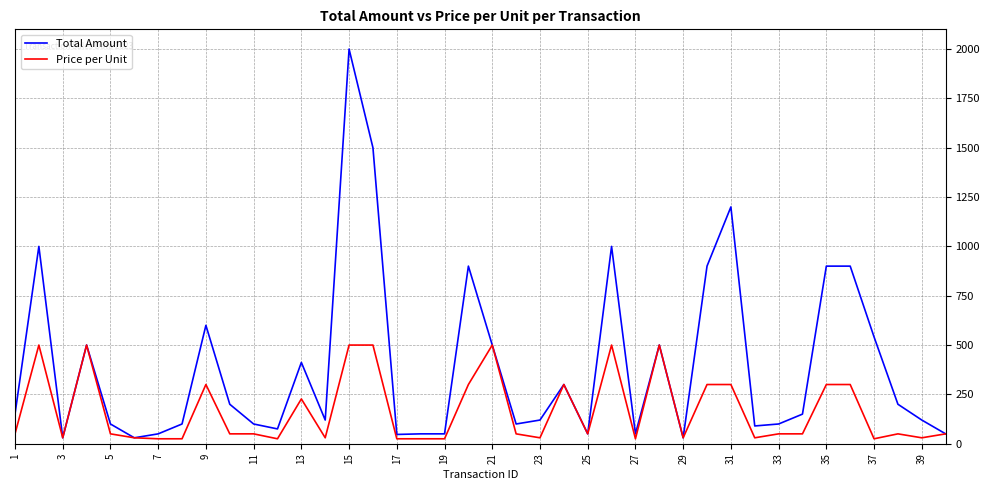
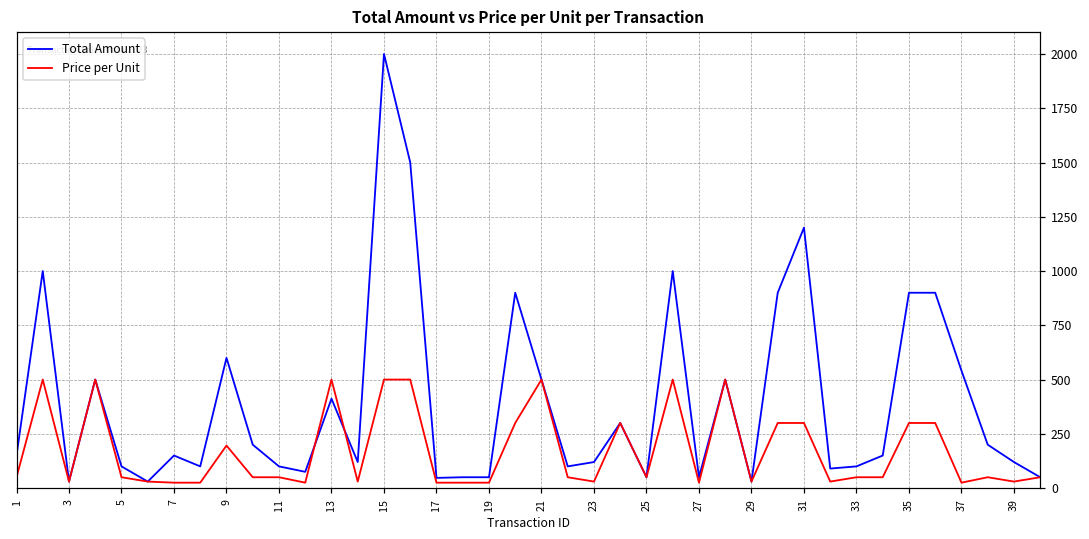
  {
    "Total Amount": {
      "1": 150,
      "5": 100,
-     "7": 50,
+     "7": 150,
      "9": 600,
      "11": 100,
      "13": 410,
      "15": 2000,
      "17": 50,
      "19": 50,
      "23": 120,
      "27": 50,
      "31": 1200,
      "33": 100,
      "35": 900,
      "37": 540,
      "39": 120
    },
    "Price per Unit": {
      "1": 50,
      "5": 50,
      "7": 30,
-     "9": 300,
+     "9": 200,
      "11": 50,
-     "13": 230,
+     "13": 500,
      "15": 500,
      "17": 30,
      "19": 30,
      "23": 30,
      "27": 30,
      "31": 300,
      "33": 50,
      "35": 300,
      "37": 30,
      "39": 30
    }
  }
